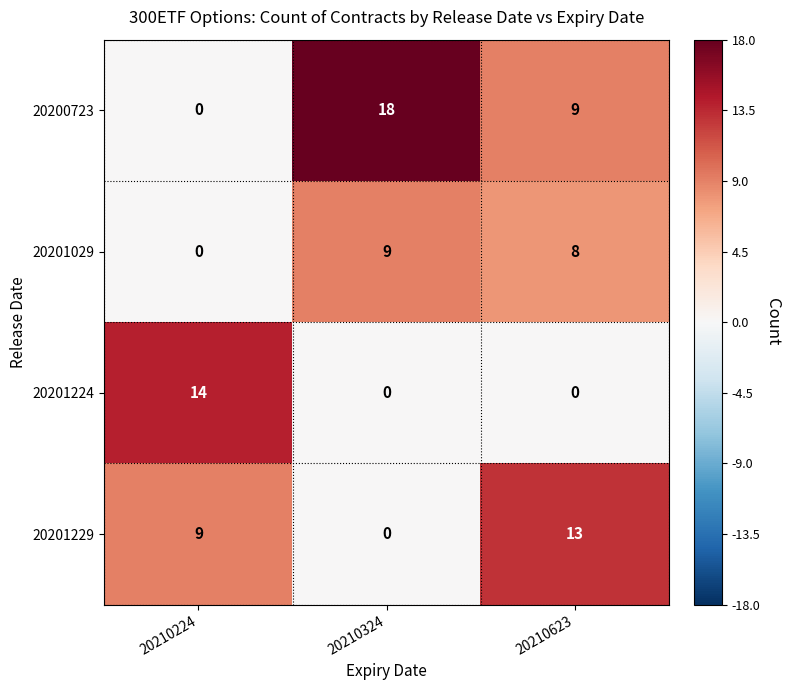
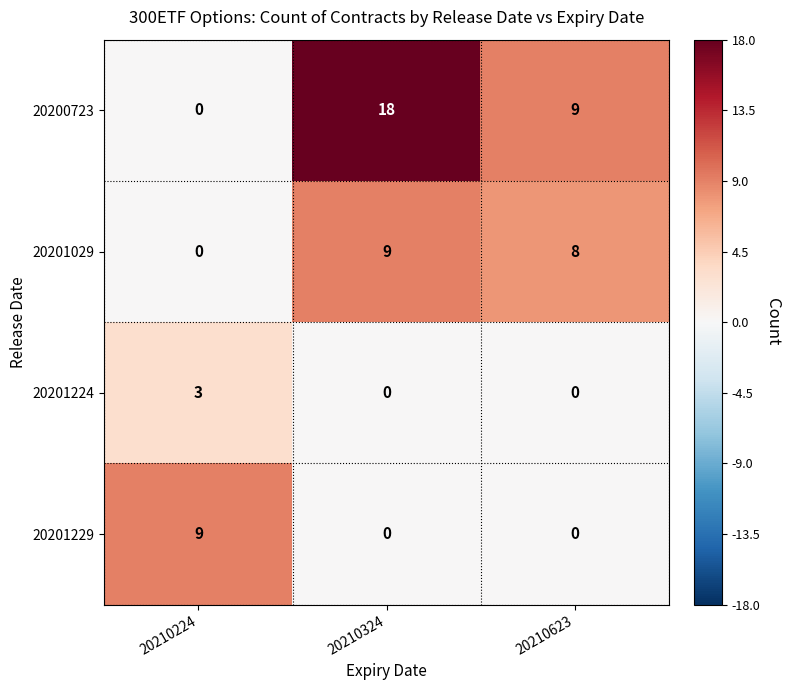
  {
    "20200723": {
      "20210224": 0,
      "20210324": 18,
      "20210623": 9
    },
    "20201029": {
      "20210224": 0,
      "20210324": 9,
      "20210623": 8
    },
    "20201224": {
-     "20210224": 14,
+     "20210224": 3,
      "20210324": 0,
      "20210623": 0
    },
    "20201229": {
      "20210224": 9,
      "20210324": 0,
-     "20210623": 13
+     "20210623": 0
    }
  }
